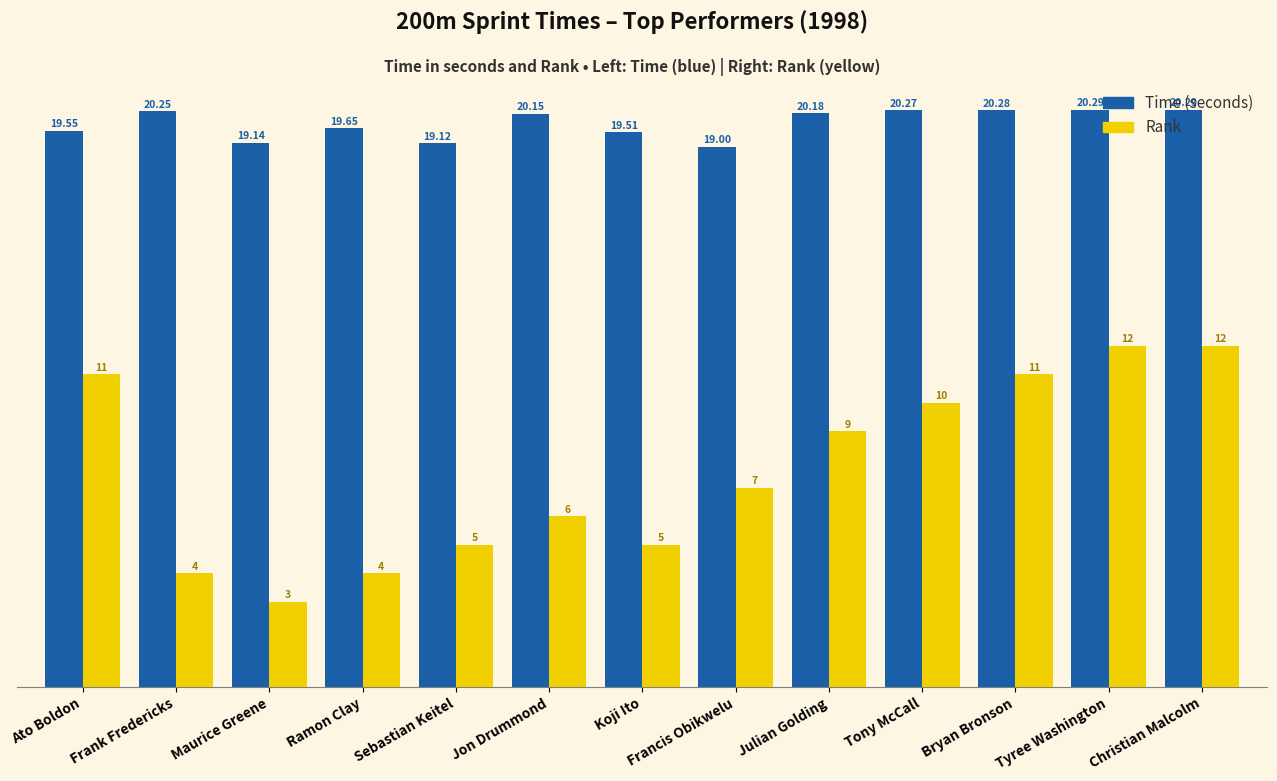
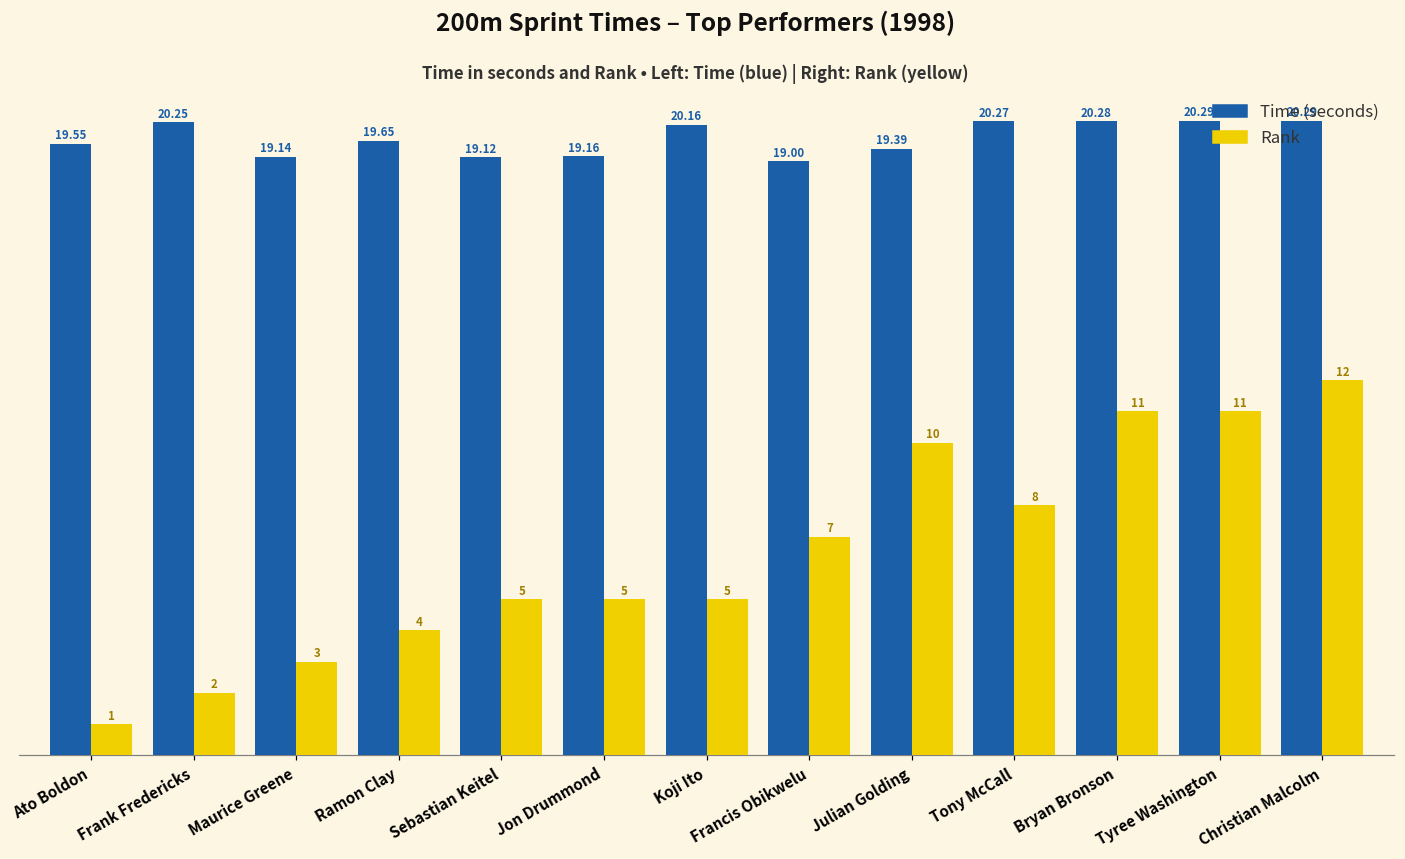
  {
    "Time (seconds)": {
      "Ato Boldon": 19.55,
      "Frank Fredericks": 20.25,
      "Maurice Greene": 19.14,
      "Ramon Clay": 19.65,
      "Sebastian Keitel": 19.12,
-     "Jon Drummond": 20.15,
-     "Koji Ito": 19.51,
+     "Jon Drummond": 19.16,
+     "Koji Ito": 20.16,
      "Francis Obikwelu": 19.00,
-     "Julian Golding": 20.18,
+     "Julian Golding": 19.39,
      "Tony McCall": 20.27,
      "Bryan Bronson": 20.28,
      "Tyree Washington": 20.29,
      "Christian Malcolm": 20.29
    },
    "Rank": {
-     "Ato Boldon": 11,
-     "Frank Fredericks": 4,
+     "Ato Boldon": 1,
+     "Frank Fredericks": 2,
      "Maurice Greene": 3,
      "Ramon Clay": 4,
      "Sebastian Keitel": 5,
-     "Jon Drummond": 6,
+     "Jon Drummond": 5,
      "Koji Ito": 5,
      "Francis Obikwelu": 7,
-     "Julian Golding": 9,
-     "Tony McCall": 10,
+     "Julian Golding": 10,
+     "Tony McCall": 8,
      "Bryan Bronson": 11,
-     "Tyree Washington": 12,
+     "Tyree Washington": 11,
      "Christian Malcolm": 12
    }
  }
